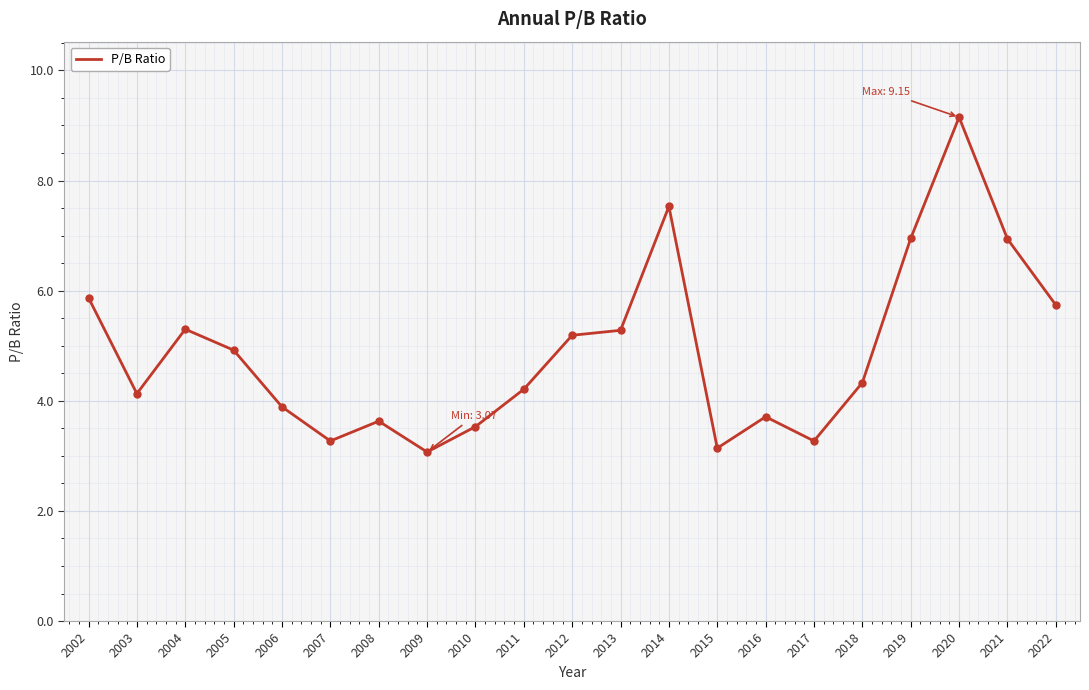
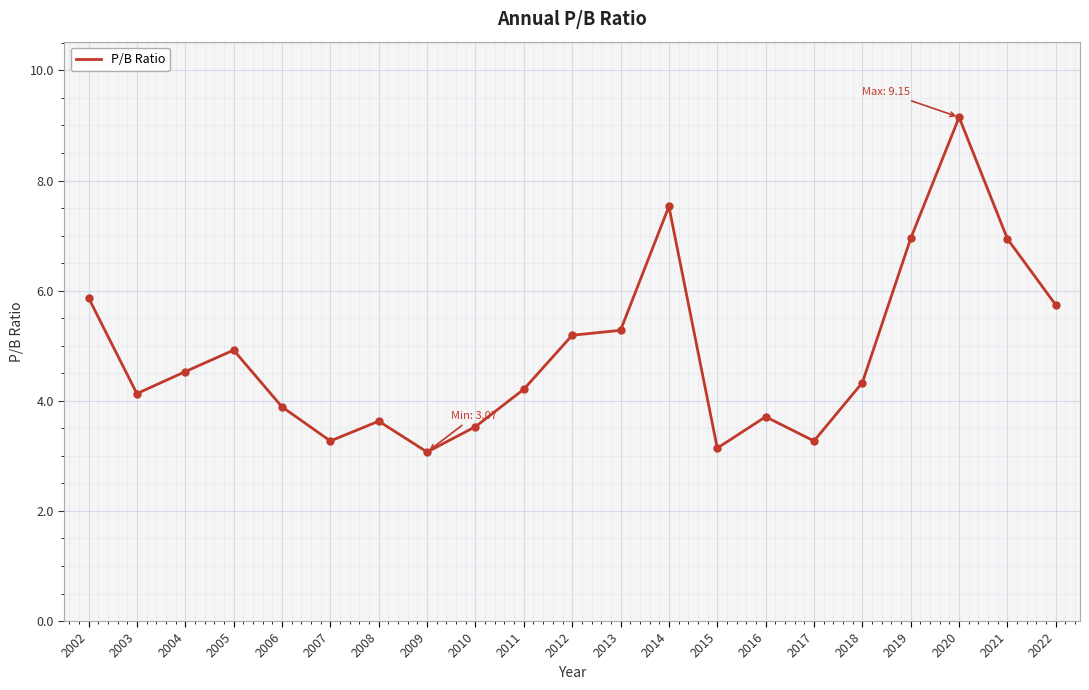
  {
    "2002": 5.9,
    "2003": 4.1,
-   "2004": 5.3,
+   "2004": 4.5,
    "2005": 4.9,
    "2006": 3.9,
    "2007": 3.3,
    "2008": 3.6,
    "2009": 3.1,
    "2011": 4.2,
    "2012": 5.2,
    "2013": 5.3,
    "2014": 7.5,
    "2015": 3.1,
    "2016": 3.7,
    "2017": 3.3,
    "2018": 4.3,
    "2019": 7.0,
    "2021": 6.9,
    "2022": 5.7
  }
